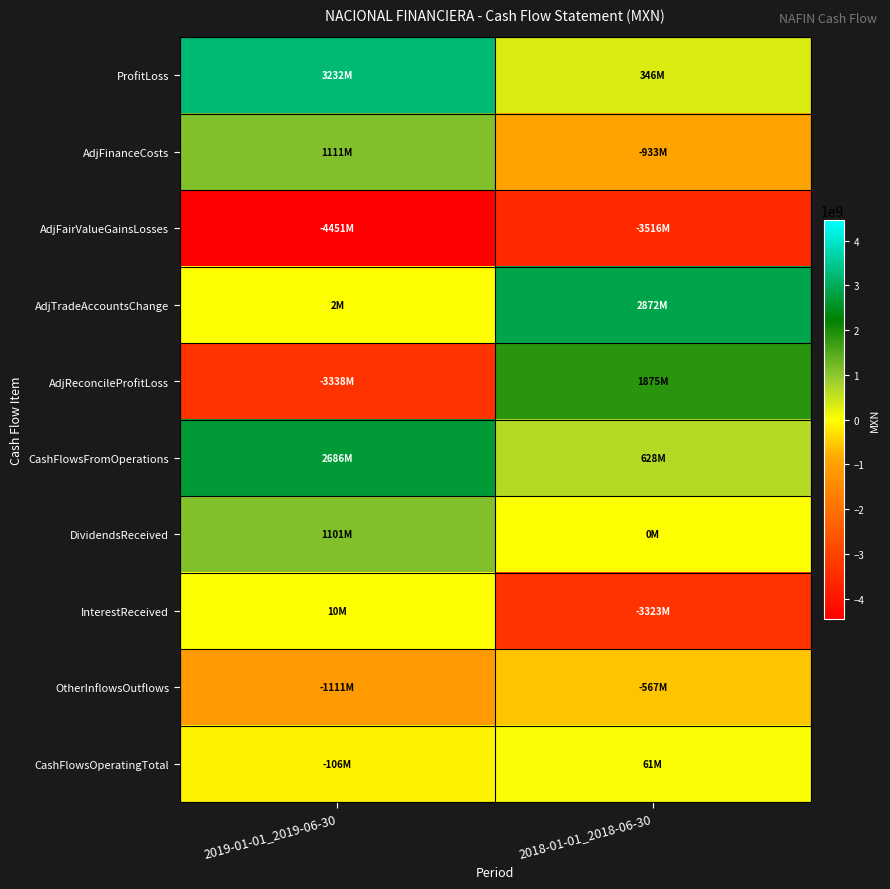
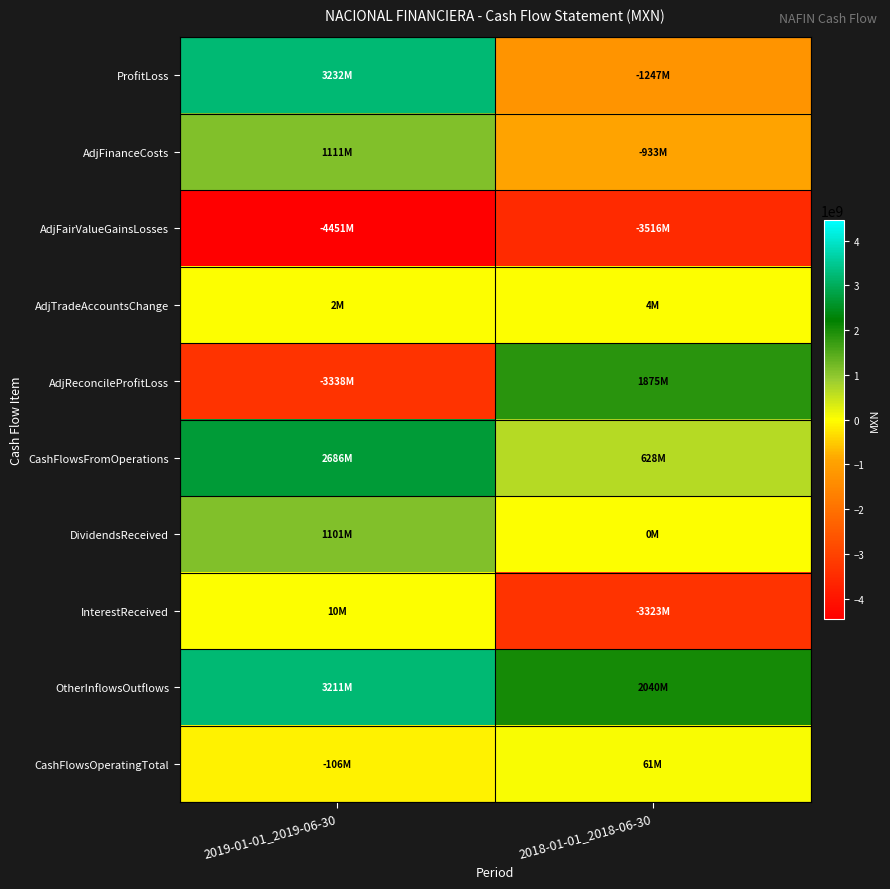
  {
    "ProfitLoss": {
      "2019-01-01_2019-06-30": "3232M",
-     "2018-01-01_2018-06-30": "346M"
+     "2018-01-01_2018-06-30": "-1247M"
    },
    "AdjFinanceCosts": {
      "2019-01-01_2019-06-30": "1111M",
      "2018-01-01_2018-06-30": "-933M"
    },
    "AdjFairValueGainsLosses": {
      "2019-01-01_2019-06-30": "-4451M",
      "2018-01-01_2018-06-30": "-3516M"
    },
    "AdjTradeAccountsChange": {
      "2019-01-01_2019-06-30": "2M",
-     "2018-01-01_2018-06-30": "2872M"
+     "2018-01-01_2018-06-30": "4M"
    },
    "AdjReconcileProfitLoss": {
      "2019-01-01_2019-06-30": "-3338M",
      "2018-01-01_2018-06-30": "1875M"
    },
    "CashFlowsFromOperations": {
      "2019-01-01_2019-06-30": "2686M",
      "2018-01-01_2018-06-30": "628M"
    },
    "DividendsReceived": {
      "2019-01-01_2019-06-30": "1101M",
      "2018-01-01_2018-06-30": "0M"
    },
    "InterestReceived": {
      "2019-01-01_2019-06-30": "10M",
      "2018-01-01_2018-06-30": "-3323M"
    },
    "OtherInflowsOutflows": {
-     "2019-01-01_2019-06-30": "-1111M",
-     "2018-01-01_2018-06-30": "-567M"
+     "2019-01-01_2019-06-30": "3211M",
+     "2018-01-01_2018-06-30": "2040M"
    },
    "CashFlowsOperatingTotal": {
      "2019-01-01_2019-06-30": "-106M",
      "2018-01-01_2018-06-30": "61M"
    }
  }
